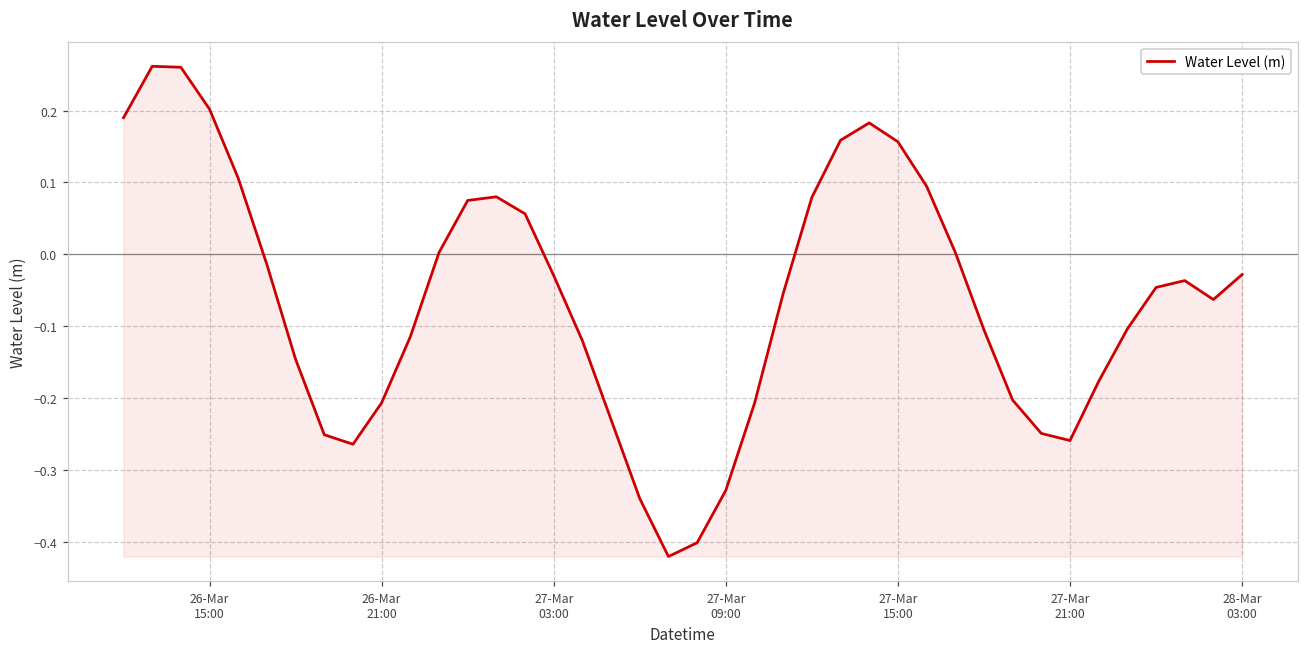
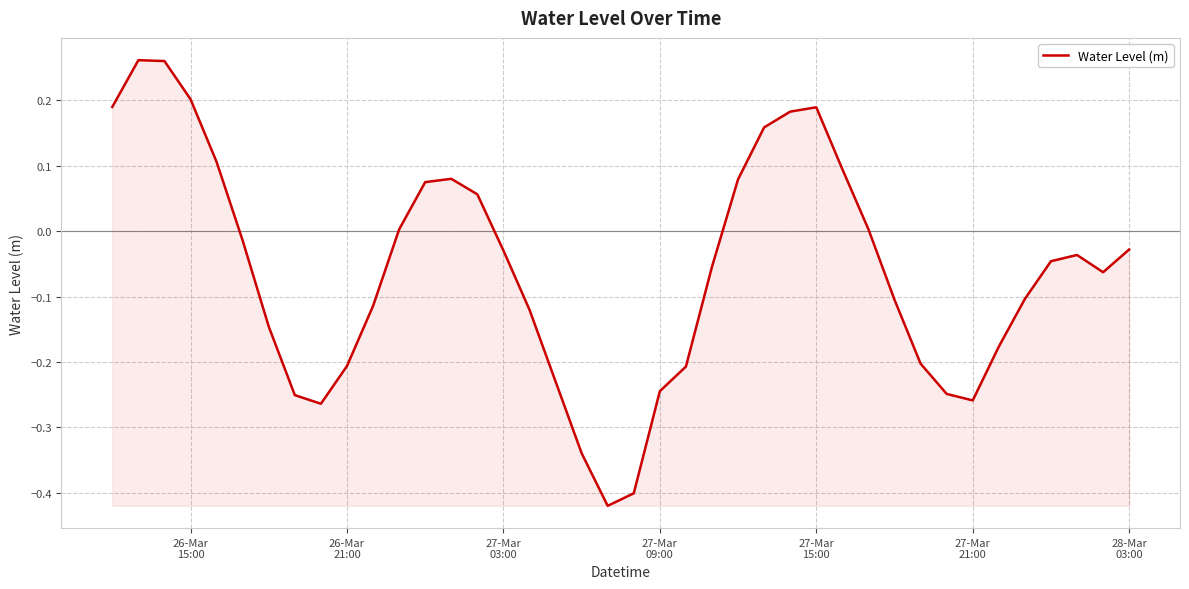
  {
    "26-Mar 15:00": 0.20,
    "26-Mar 21:00": -0.21,
    "27-Mar 03:00": -0.03,
-   "27-Mar 09:00": -0.33,
-   "27-Mar 15:00": 0.16,
+   "27-Mar 09:00": -0.24,
+   "27-Mar 15:00": 0.19,
    "27-Mar 21:00": -0.26,
    "28-Mar 03:00": -0.03
  }
